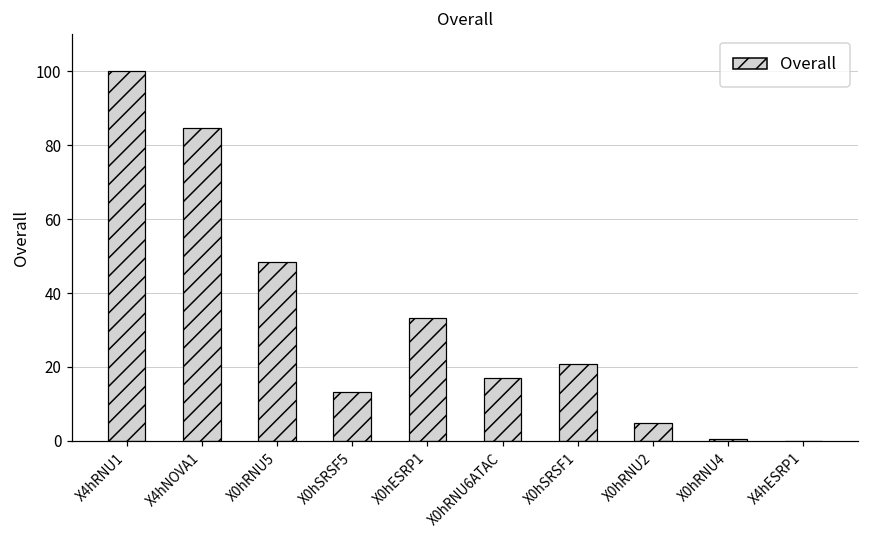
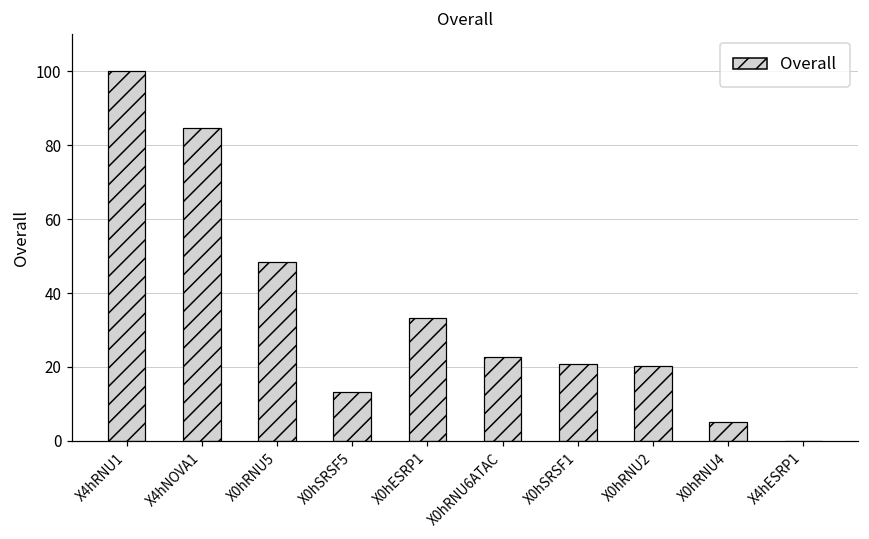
  {
    "X4hRNU1": 100,
    "X4hNOVA1": 85,
    "X0hRNU5": 48,
    "X0hSRSF5": 13,
    "X0hESRP1": 33,
-   "X0hRNU6ATAC": 17,
+   "X0hRNU6ATAC": 23,
    "X0hSRSF1": 21,
-   "X0hRNU2": 5,
-   "X0hRNU4": 0,
+   "X0hRNU2": 20,
+   "X0hRNU4": 5,
    "X4hESRP1": 0
  }
